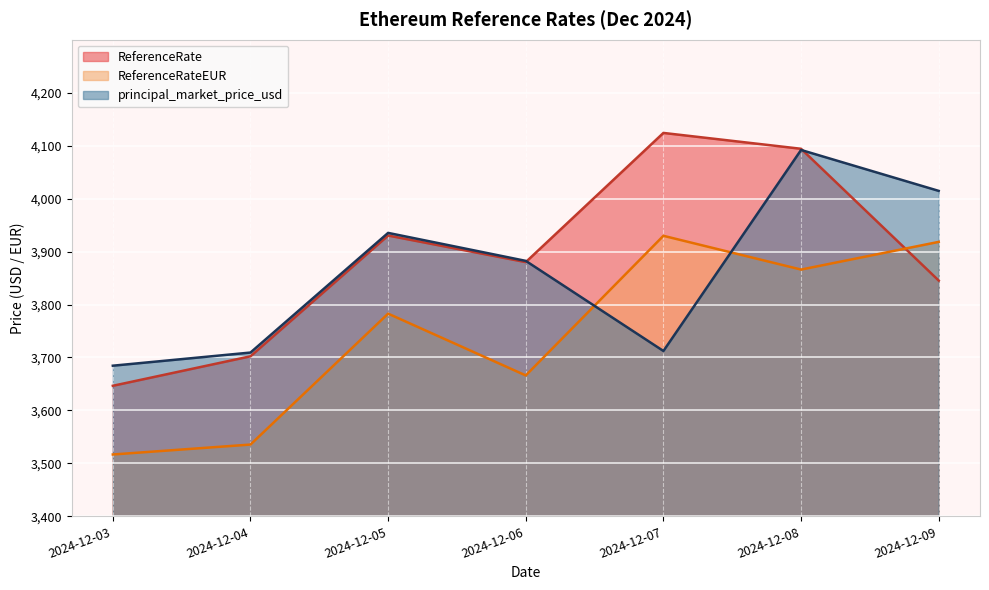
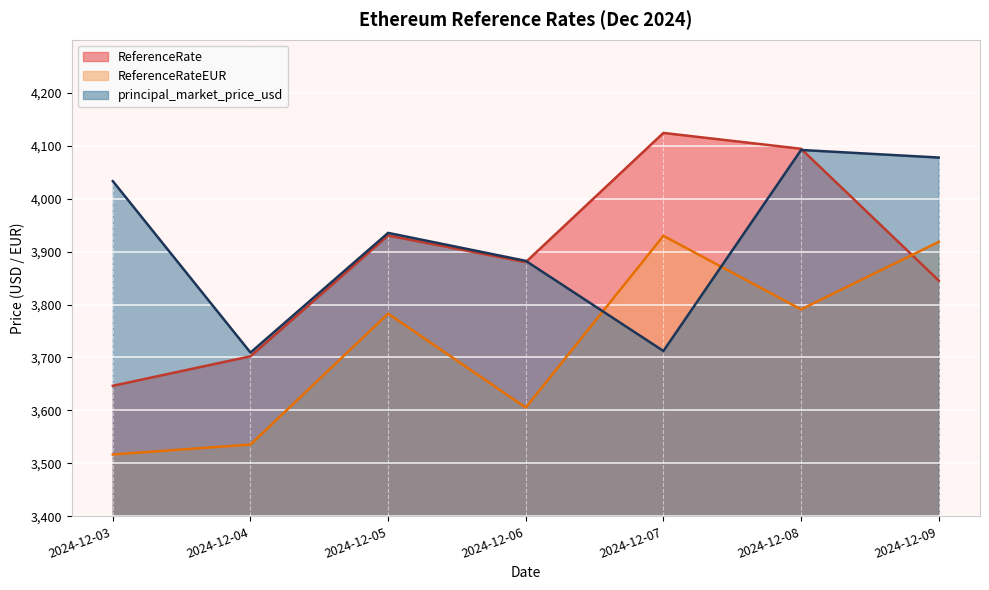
  {
    "ReferenceRate": {
      "2024-12-03": "3,650",
      "2024-12-04": "3,700",
      "2024-12-05": "3,930",
      "2024-12-07": "4,120",
      "2024-12-09": "3,850"
    },
    "ReferenceRateEUR": {
      "2024-12-03": "3,520",
      "2024-12-04": "3,540",
      "2024-12-05": "3,780",
-     "2024-12-06": "3,670",
+     "2024-12-06": "3,610",
      "2024-12-07": "3,930",
-     "2024-12-08": "3,870",
+     "2024-12-08": "3,790",
      "2024-12-09": "3,920"
    },
    "principal_market_price_usd": {
-     "2024-12-03": "3,680",
+     "2024-12-03": "4,030",
      "2024-12-04": "3,710",
      "2024-12-05": "3,940",
      "2024-12-07": "3,710",
-     "2024-12-09": "4,010"
+     "2024-12-09": "4,080"
    }
  }
